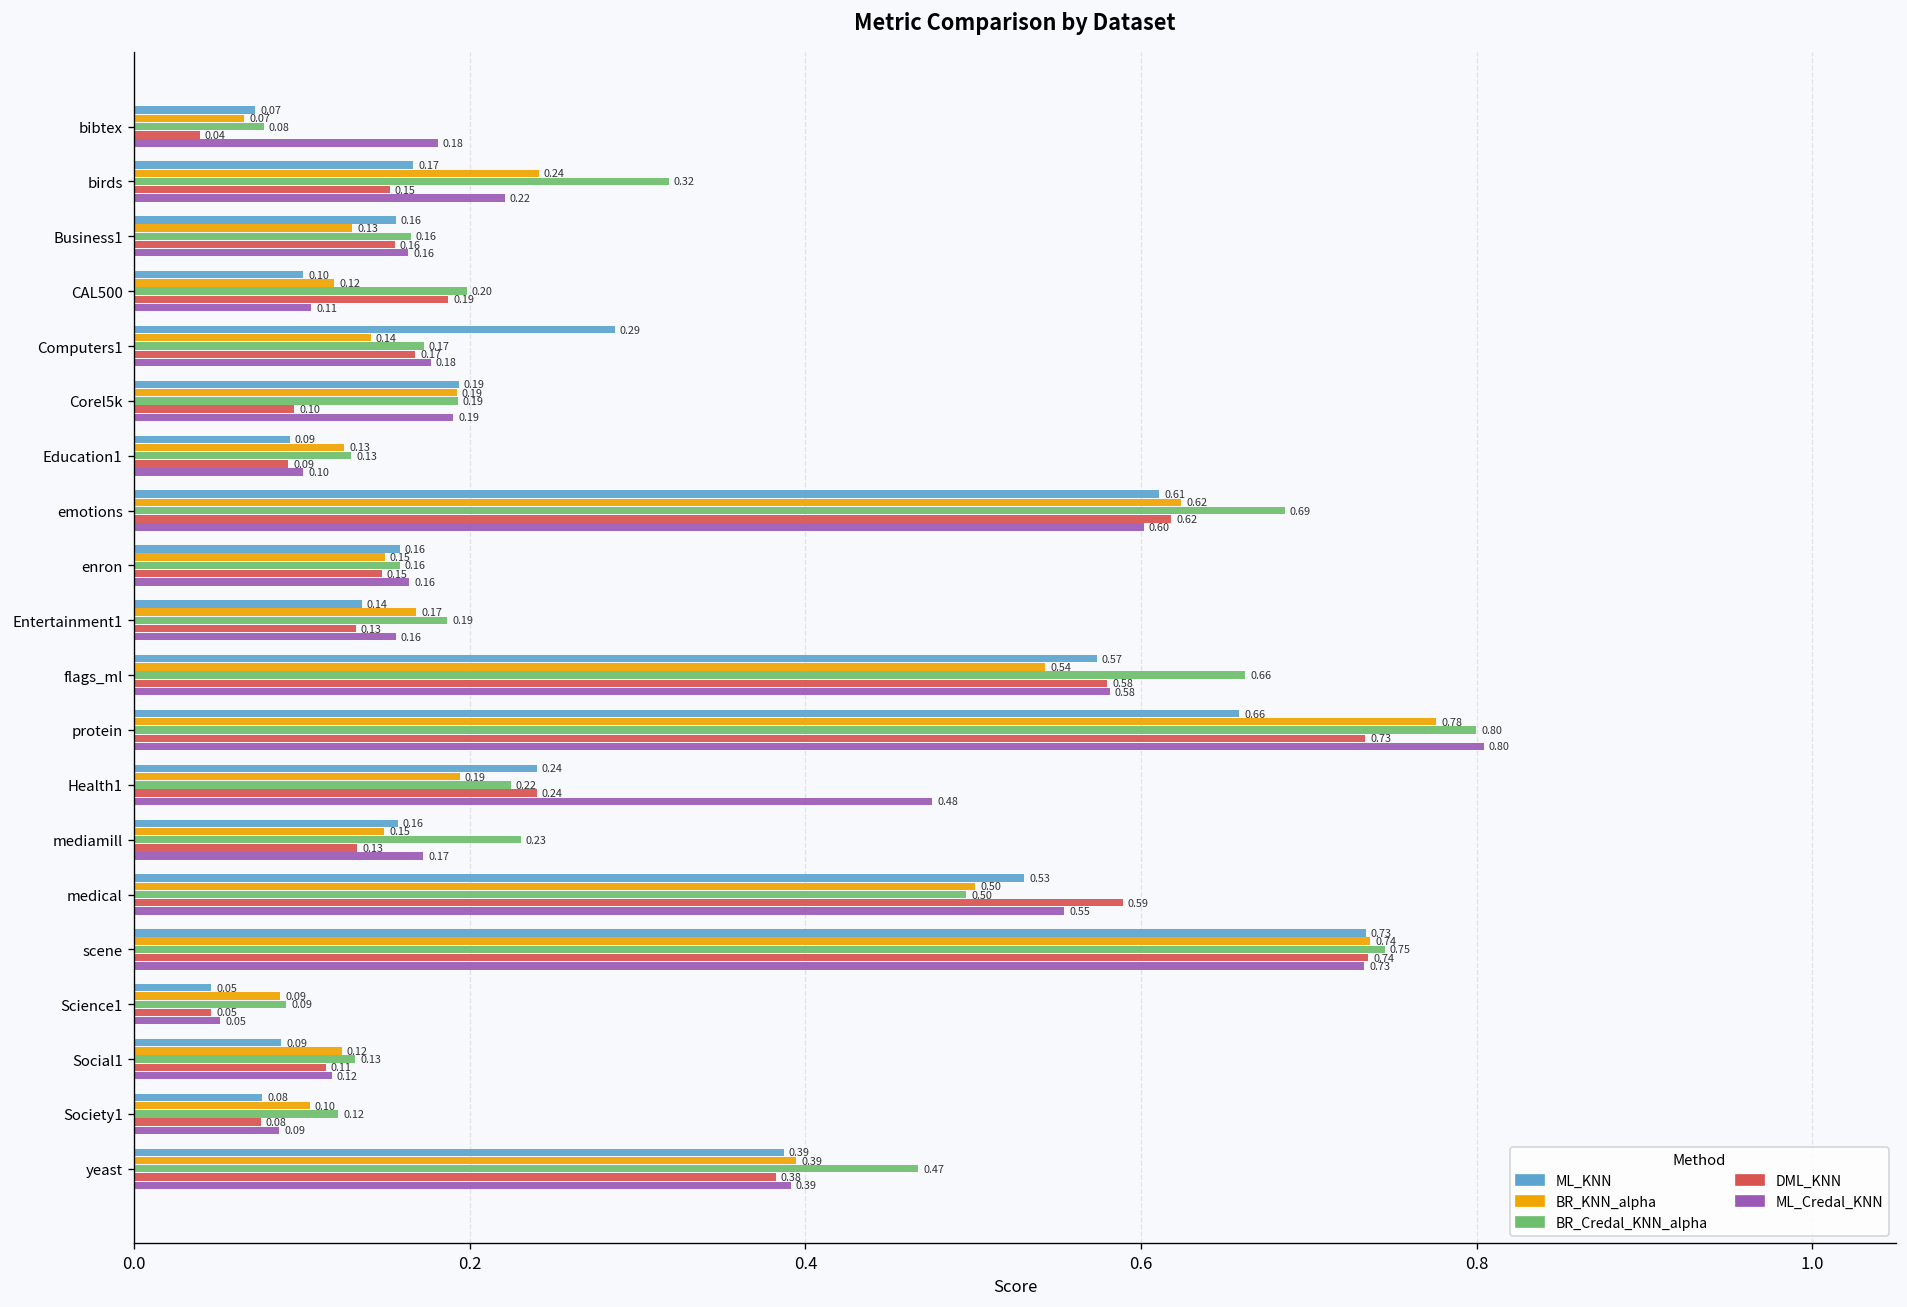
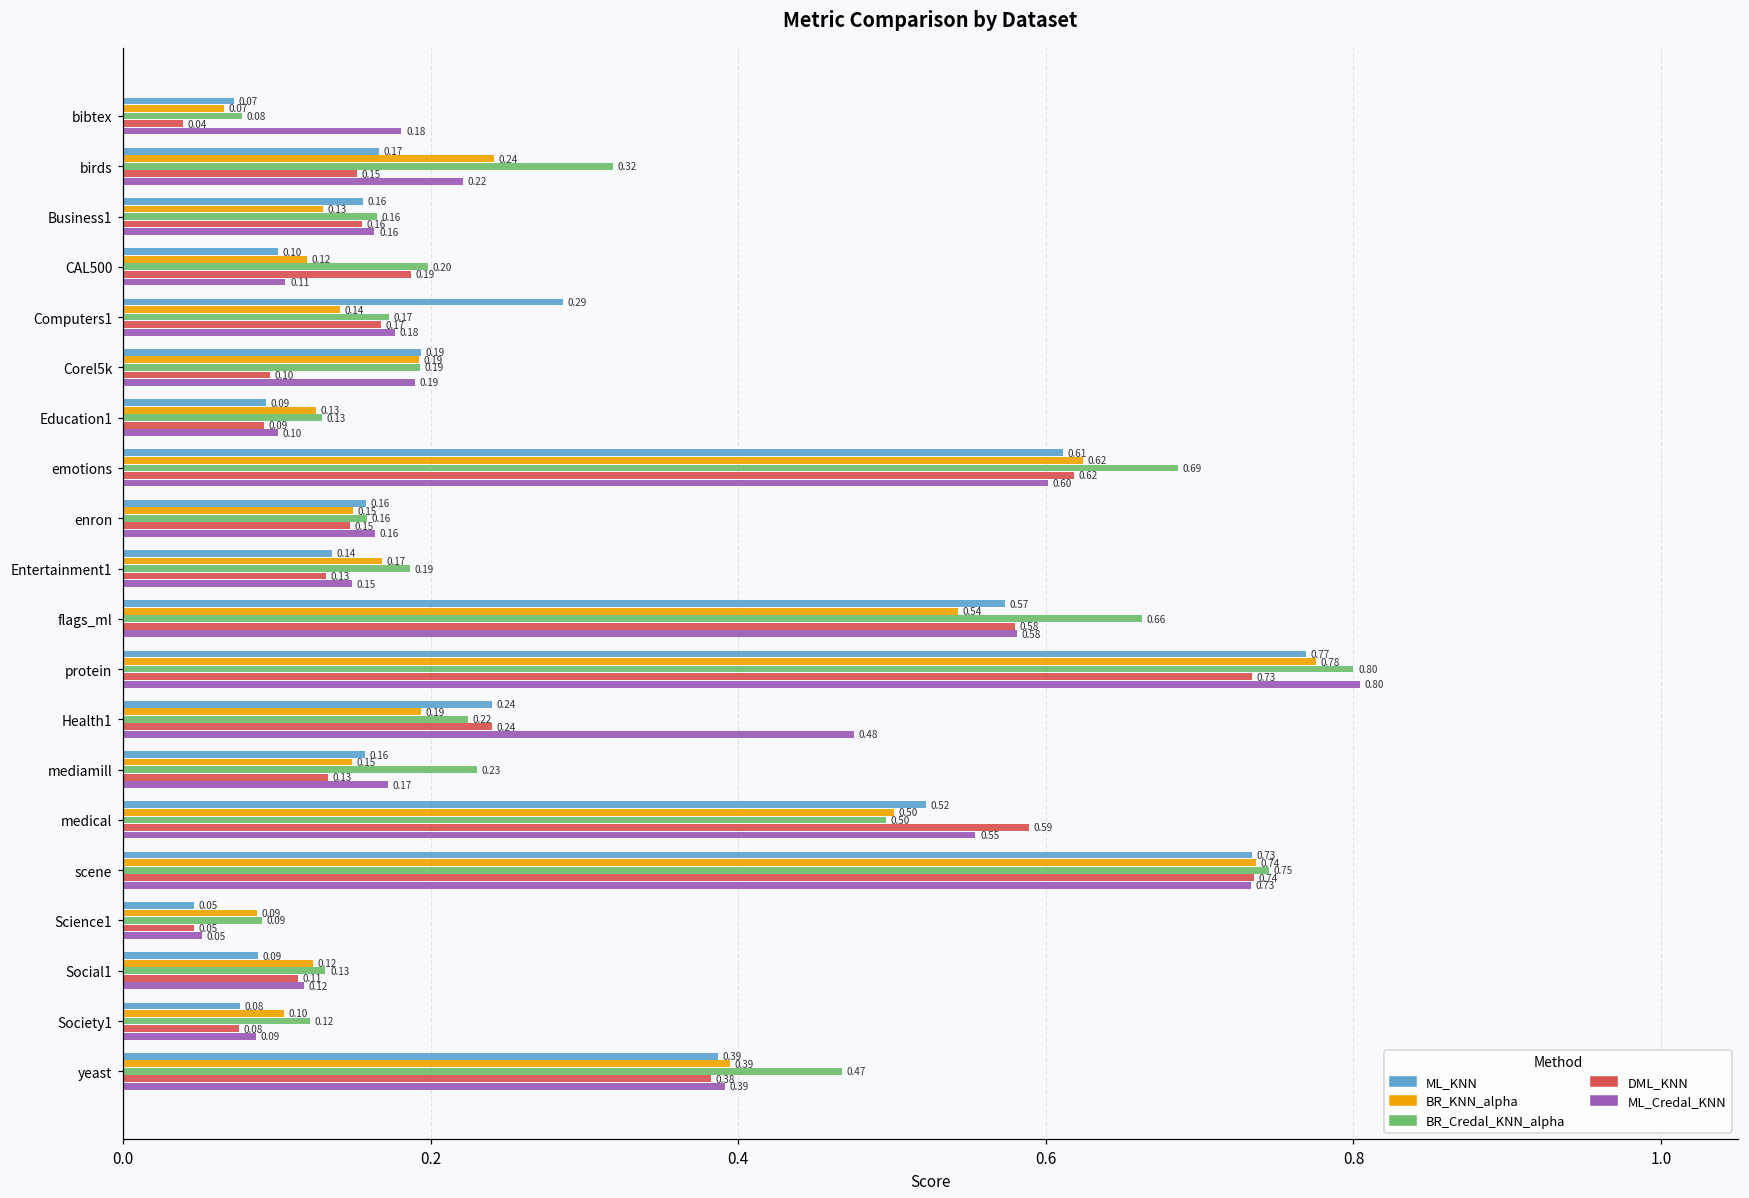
  {
    "ML_KNN": {
      "bibtex": 0.07,
      "birds": 0.17,
      "Business1": 0.16,
      "CAL500": 0.10,
      "Computers1": 0.29,
      "Education1": 0.09,
      "emotions": 0.61,
      "enron": 0.16,
      "Entertainment1": 0.14,
      "flags_ml": 0.57,
-     "protein": 0.66,
+     "protein": 0.77,
      "Health1": 0.24,
      "mediamill": 0.16,
-     "medical": 0.53,
+     "medical": 0.52,
      "Science1": 0.05,
      "Social1": 0.09,
      "Society1": 0.08
    },
    "BR_KNN_alpha": {
      "birds": 0.24,
      "Business1": 0.13,
      "CAL500": 0.12,
      "Computers1": 0.14,
      "emotions": 0.62,
      "enron": 0.15,
      "Entertainment1": 0.17,
      "flags_ml": 0.54,
      "protein": 0.78,
      "Health1": 0.19,
      "mediamill": 0.15,
      "medical": 0.50,
      "Social1": 0.12,
      "Society1": 0.10,
      "yeast": 0.39
    },
    "BR_Credal_KNN_alpha": {
      "bibtex": 0.08,
      "birds": 0.32,
      "Business1": 0.16,
      "CAL500": 0.20,
      "Computers1": 0.17,
      "emotions": 0.69,
      "enron": 0.16,
      "Entertainment1": 0.19,
      "flags_ml": 0.66,
      "protein": 0.80,
      "Health1": 0.22,
      "mediamill": 0.23,
      "scene": 0.75,
      "Social1": 0.13,
      "Society1": 0.12,
      "yeast": 0.47
    },
    "DML_KNN": {
      "bibtex": 0.04,
      "birds": 0.15,
      "CAL500": 0.19,
      "Corel5k": 0.10,
      "Education1": 0.09,
      "emotions": 0.62,
      "enron": 0.15,
      "Entertainment1": 0.13,
      "protein": 0.73,
      "Health1": 0.24,
      "mediamill": 0.13,
      "medical": 0.59,
      "Society1": 0.08,
      "yeast": 0.38
    },
    "ML_Credal_KNN": {
      "bibtex": 0.18,
      "birds": 0.22,
      "Business1": 0.16,
      "CAL500": 0.11,
      "Computers1": 0.18,
      "Corel5k": 0.19,
      "Education1": 0.10,
      "emotions": 0.60,
      "enron": 0.16,
-     "Entertainment1": 0.16,
+     "Entertainment1": 0.15,
      "protein": 0.80,
      "Health1": 0.48,
      "mediamill": 0.17,
      "medical": 0.55,
      "Science1": 0.05,
      "Society1": 0.09,
      "yeast": 0.39
    }
  }
